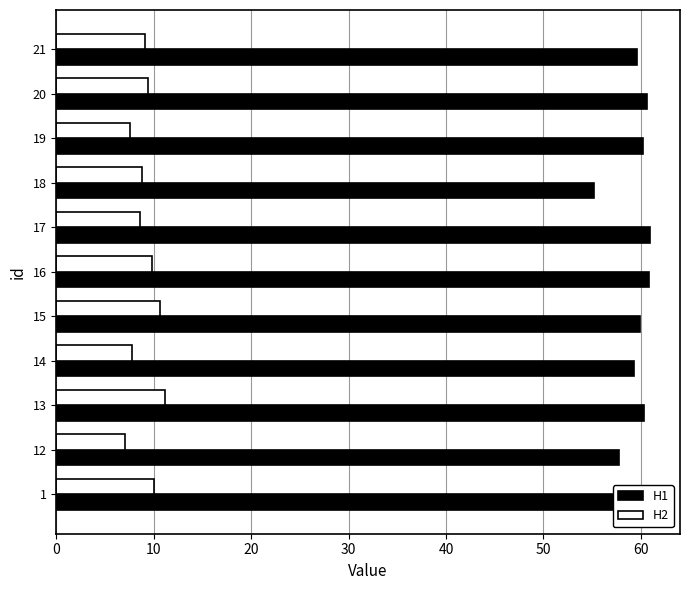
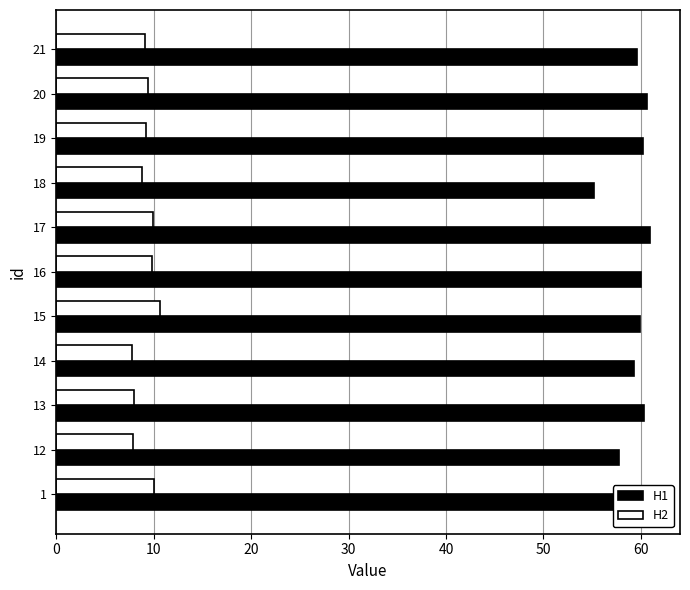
  {
    "H1": {
      "21": 60,
      "20": 61,
      "19": 60,
      "18": 55,
      "17": 61,
-     "16": 61,
+     "16": 60,
      "15": 60,
      "14": 59,
      "13": 60,
      "12": 58
    },
    "H2": {
      "21": 9,
      "20": 9,
-     "19": 8,
+     "19": 9,
      "18": 9,
-     "17": 9,
+     "17": 10,
      "16": 10,
      "15": 11,
      "14": 8,
-     "13": 11,
-     "12": 7,
+     "13": 8,
+     "12": 8,
      "1": 10
    }
  }
